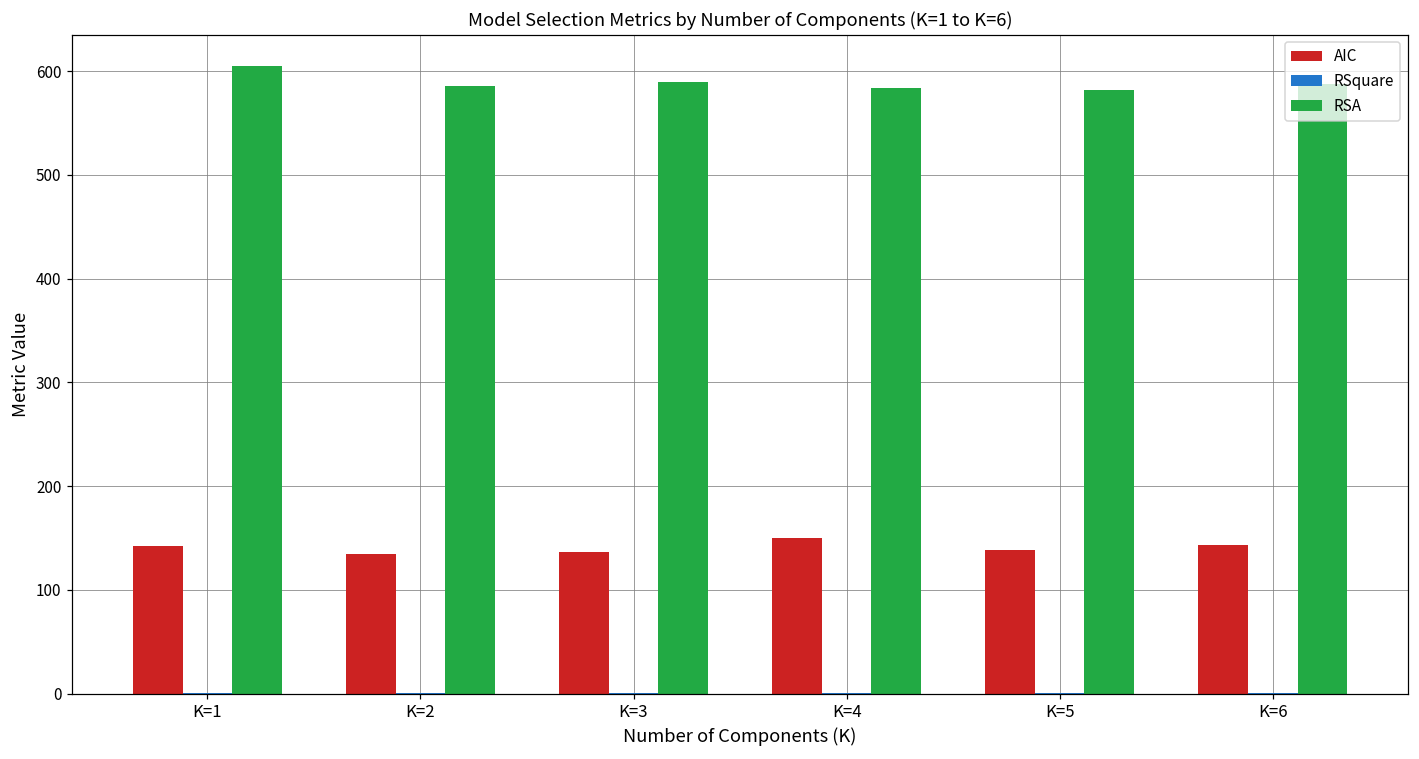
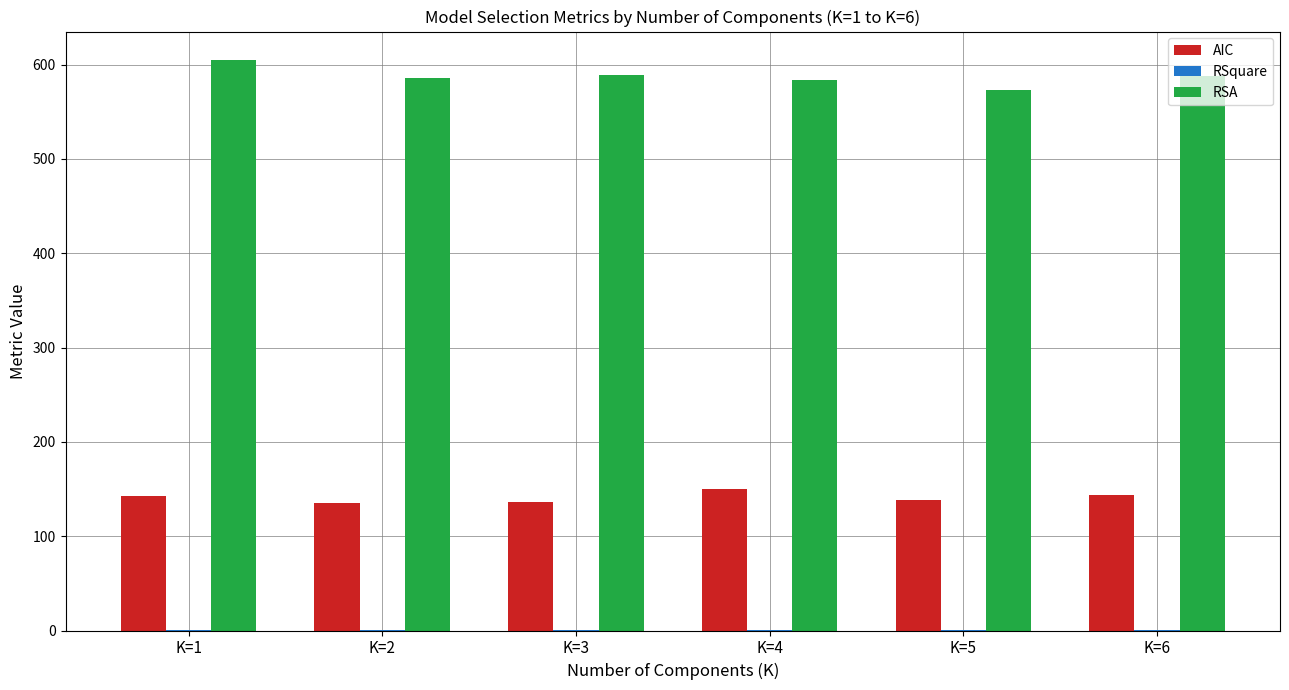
  {
    "AIC": {
      "K=1": 140,
      "K=2": 130,
      "K=3": 140,
      "K=4": 150,
      "K=5": 140,
      "K=6": 140
    },
    "RSA": {
      "K=1": 600,
      "K=2": 590,
      "K=3": 590,
      "K=4": 580,
-     "K=5": 580
+     "K=5": 570
    }
  }
